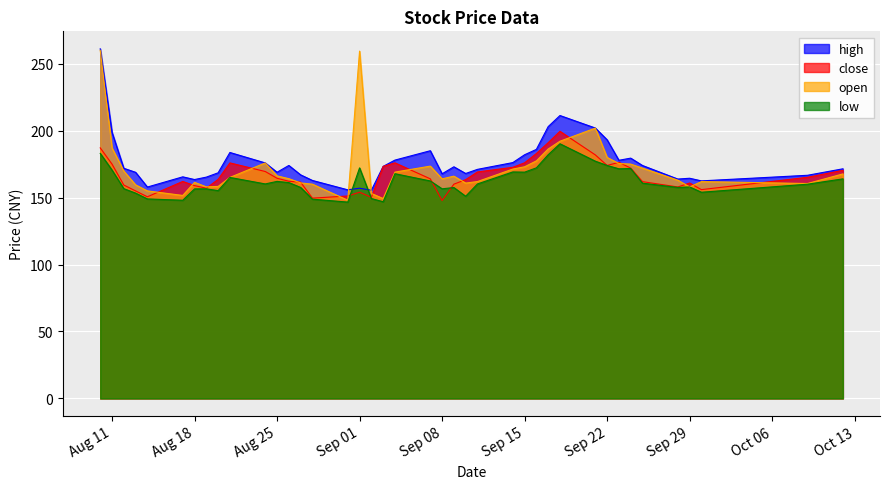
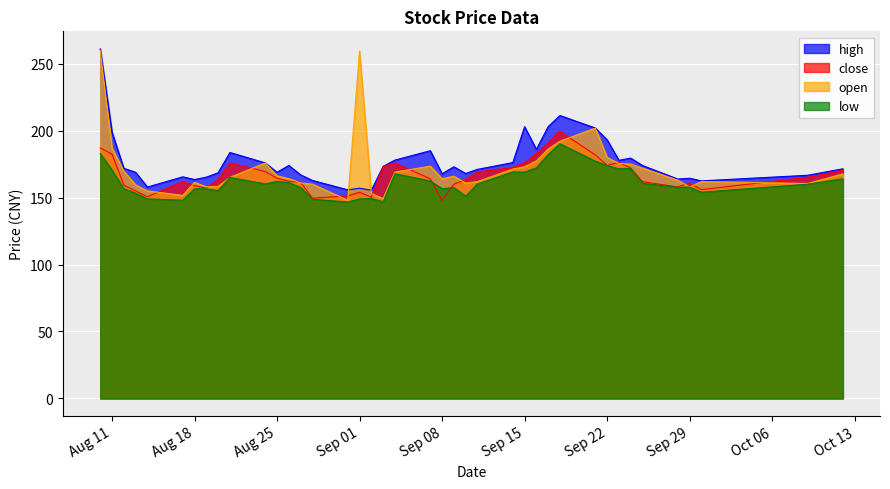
  {
    "high": {
      "Aug 11": 199,
      "Aug 18": 163,
      "Aug 25": 169,
      "Sep 01": 157,
      "Sep 08": 168,
-     "Sep 15": 182,
+     "Sep 15": 203,
      "Sep 22": 193,
      "Sep 29": 164
    },
    "close": {
-     "Aug 11": 175,
+     "Aug 11": 182,
      "Aug 18": 159,
      "Sep 01": 154,
      "Sep 08": 148,
      "Sep 15": 176,
      "Sep 29": 161
    },
    "open": {
      "Aug 11": 187,
      "Aug 18": 161,
      "Sep 01": 259,
      "Sep 08": 164,
      "Sep 15": 173,
      "Sep 22": 180
    },
    "low": {
      "Aug 11": 171,
      "Aug 18": 157,
      "Aug 25": 162,
-     "Sep 01": 172,
+     "Sep 01": 149,
      "Sep 08": 157,
      "Sep 15": 169
    }
  }
